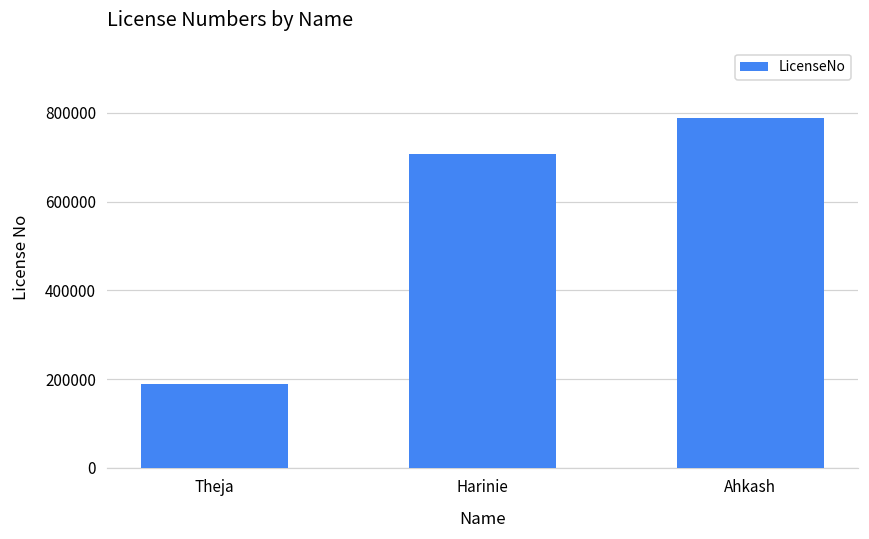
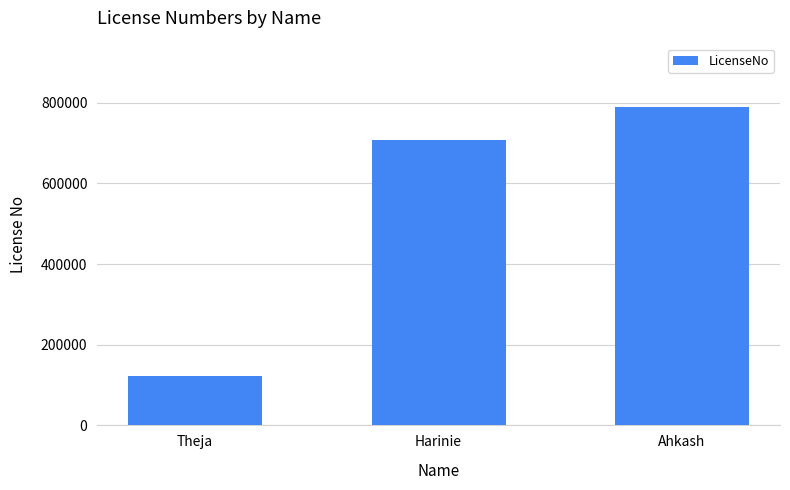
  {
-   "Theja": 190000,
+   "Theja": 120000,
    "Harinie": 710000,
    "Ahkash": 790000
  }
